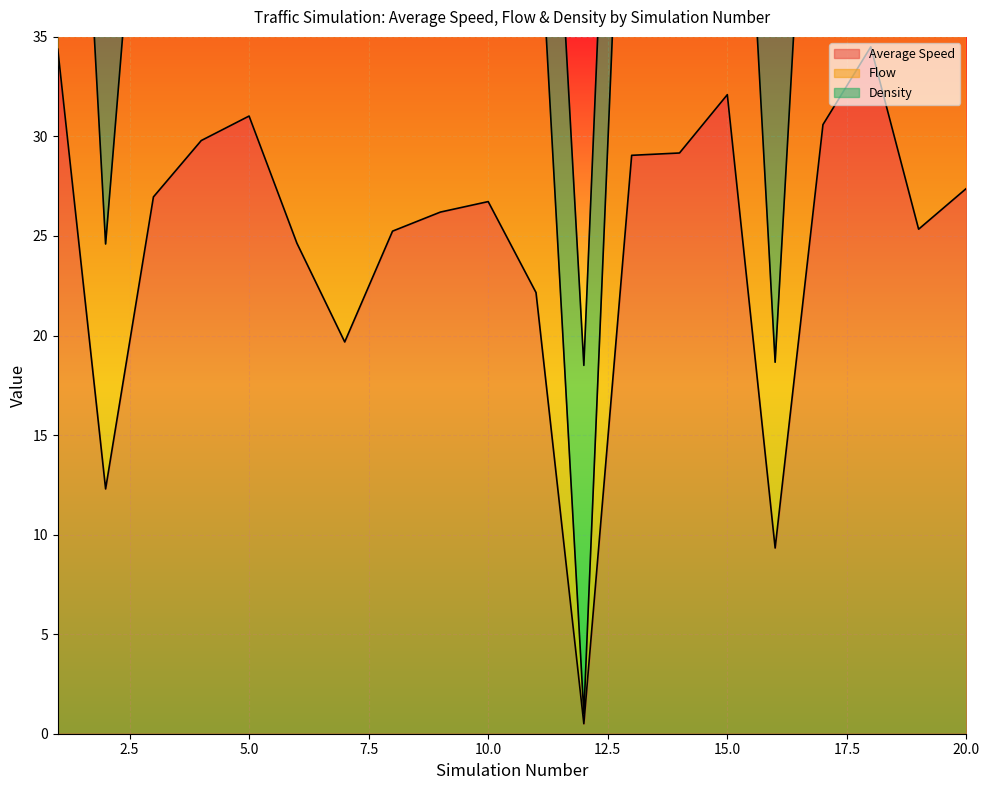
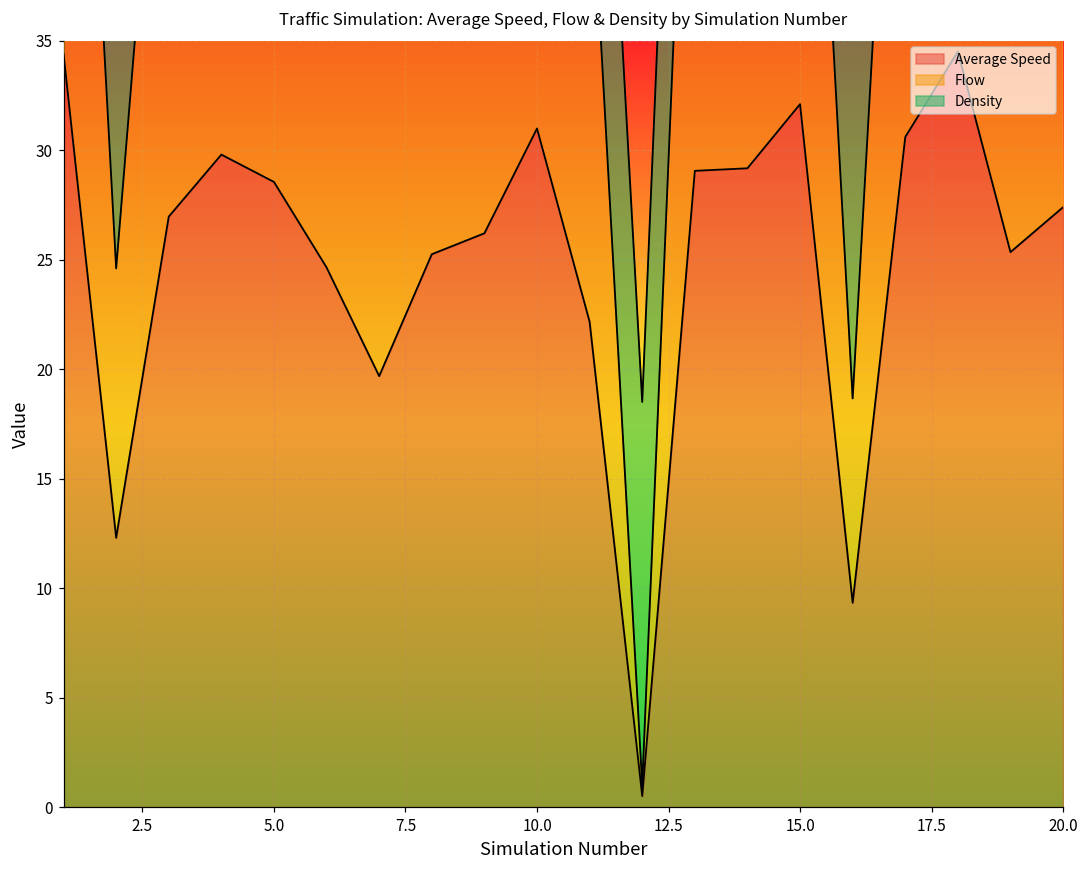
  {
    "Average Speed": {
-     "5.0": 31.0,
-     "10.0": 26.7,
+     "5.0": 28.5,
+     "10.0": 31.0,
      "15.0": 32.1,
      "20.0": 27.4
    }
  }
